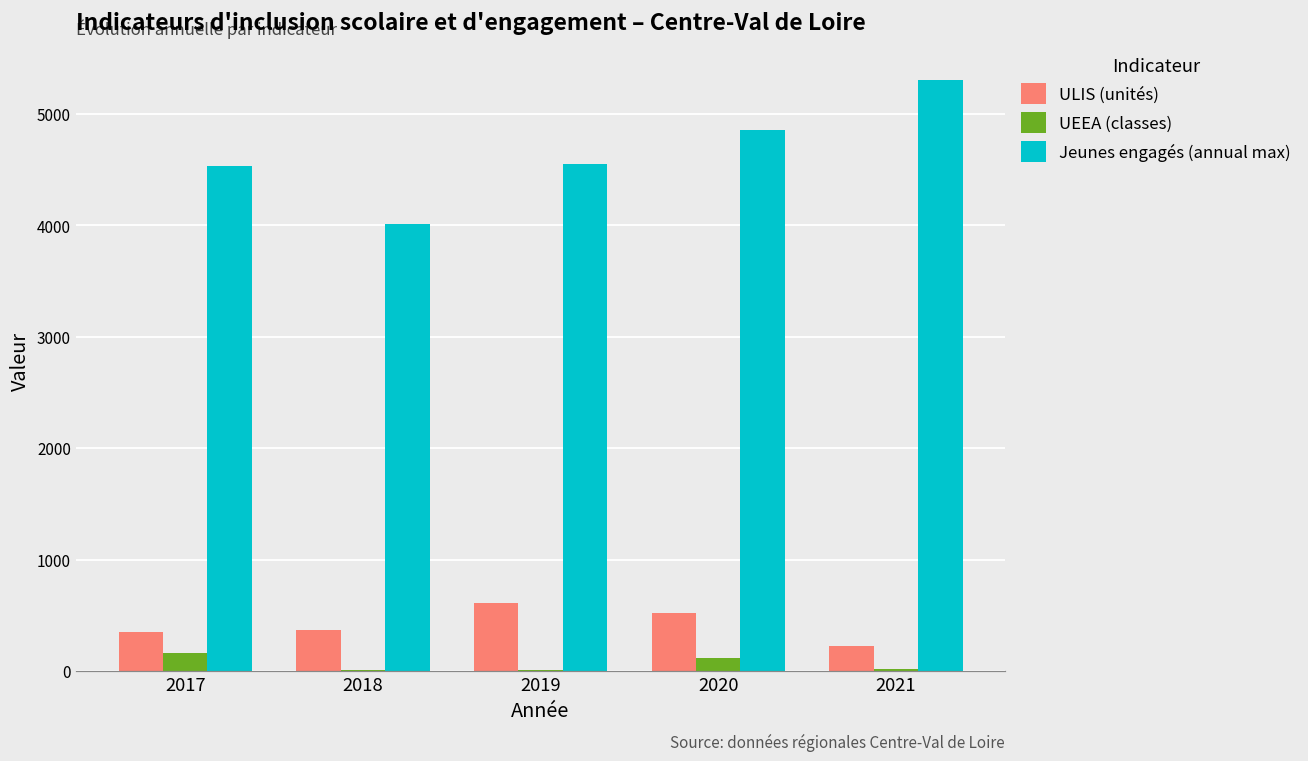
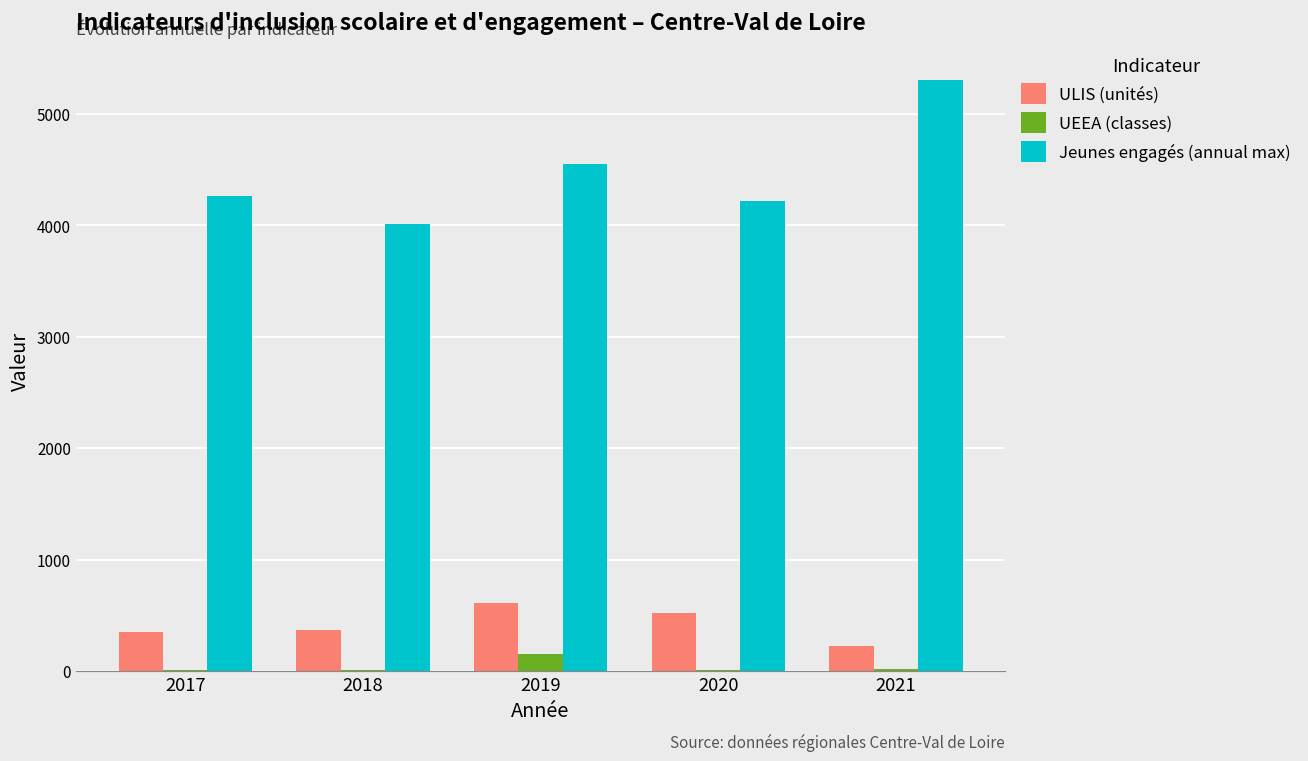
  {
    "ULIS (unités)": {
      "2017": 350,
      "2018": 370,
      "2019": 610,
      "2020": 520,
      "2021": 220
    },
    "UEEA (classes)": {
-     "2017": 160,
-     "2019": 10,
-     "2020": 120
+     "2017": 10,
+     "2019": 150,
+     "2020": 10
    },
    "Jeunes engagés (annual max)": {
-     "2017": 4530,
+     "2017": 4260,
      "2018": 4020,
      "2019": 4560,
-     "2020": 4850,
+     "2020": 4220,
      "2021": 5310
    }
  }
